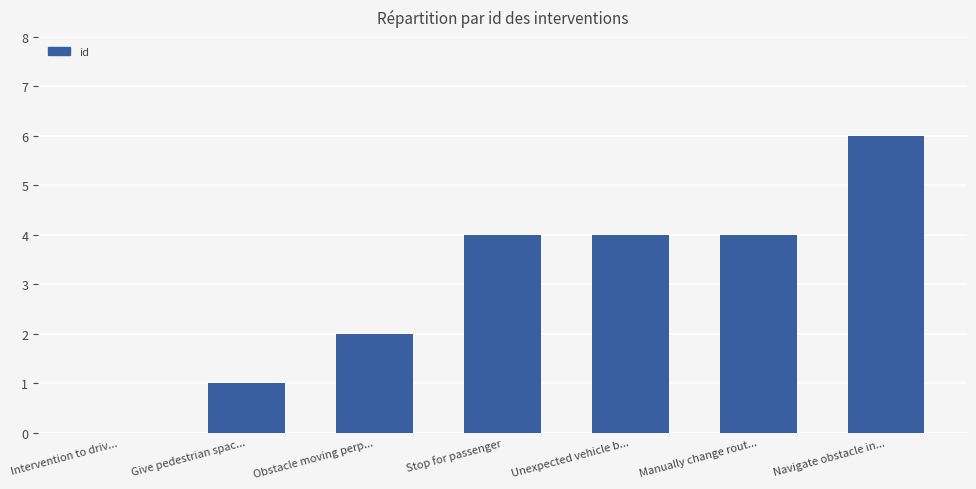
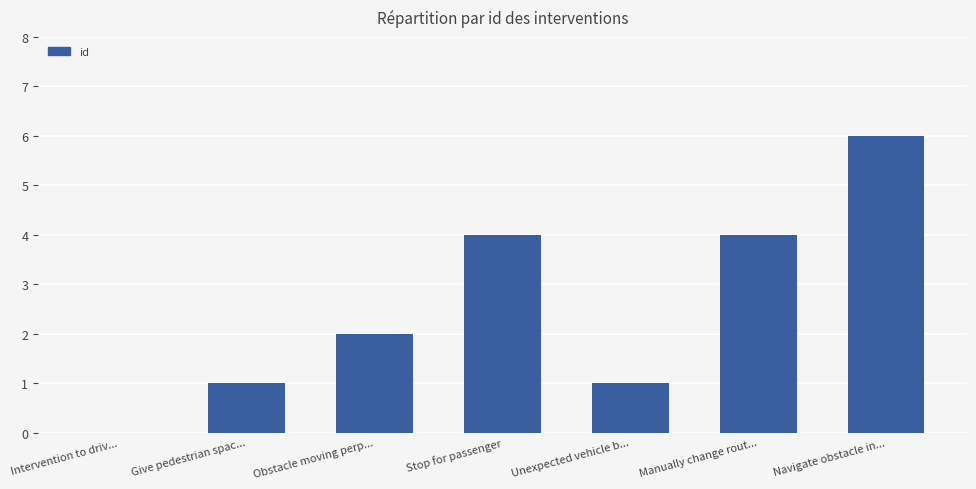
  {
    "Intervention to driv...": 0,
    "Give pedestrian spac...": 1,
    "Obstacle moving perp...": 2,
    "Stop for passenger": 4,
-   "Unexpected vehicle b...": 4,
+   "Unexpected vehicle b...": 1,
    "Manually change rout...": 4,
    "Navigate obstacle in...": 6
  }
